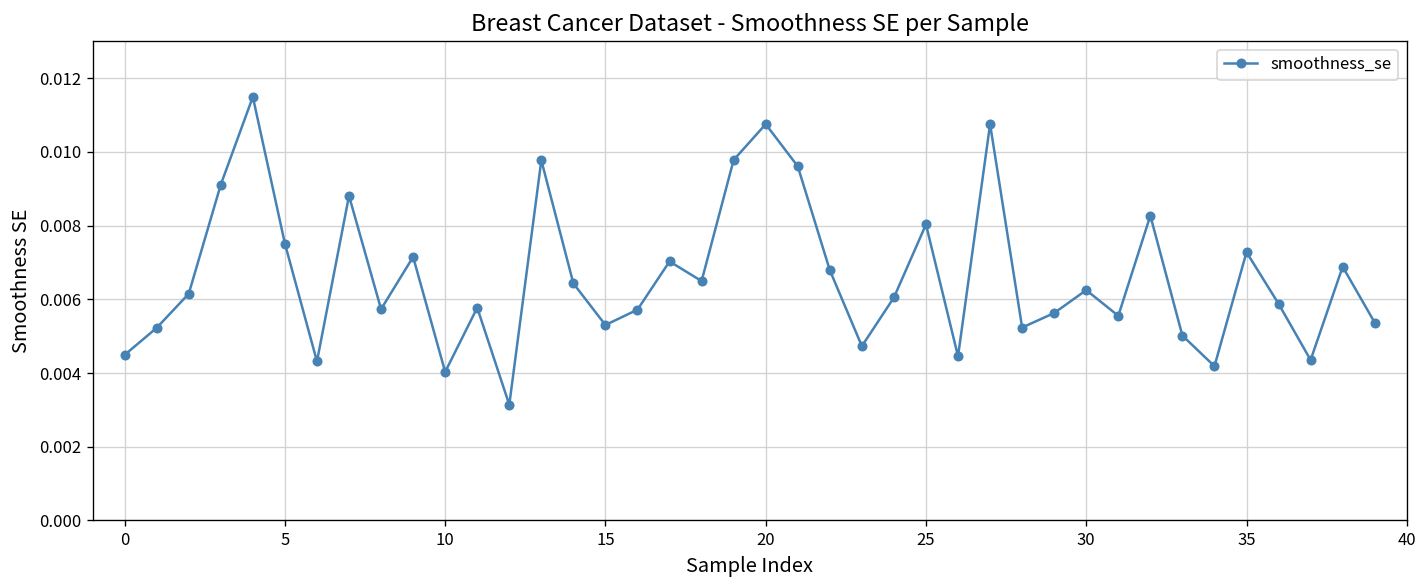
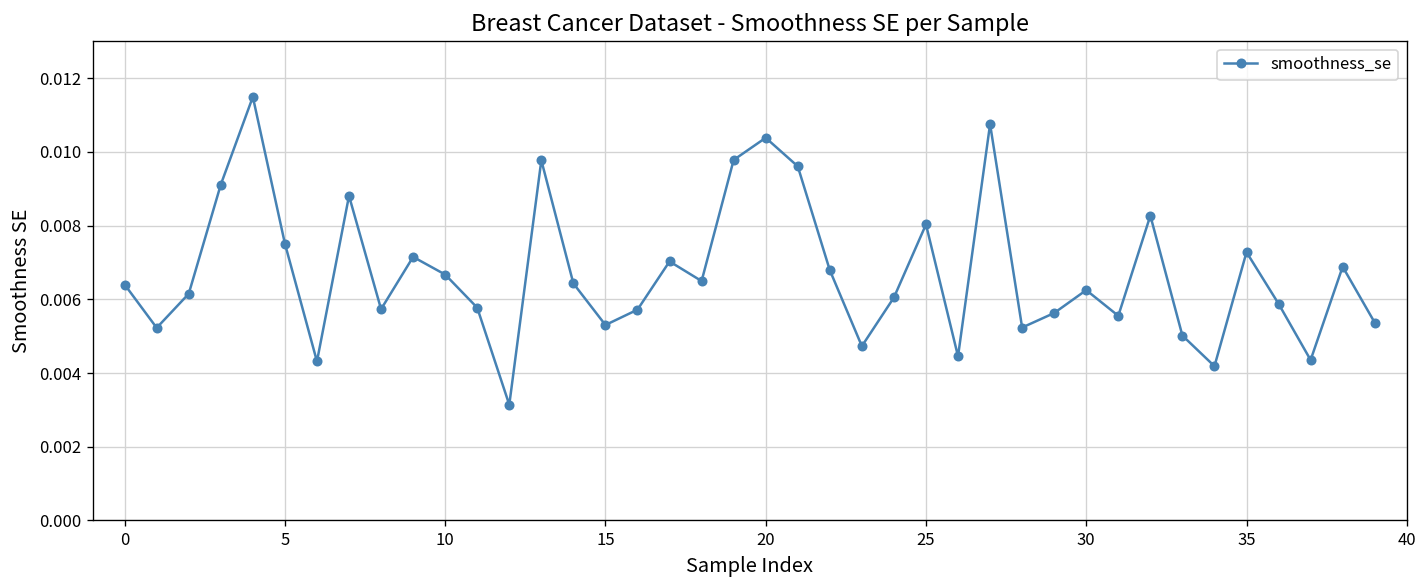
  {
-   "0": 0.0045,
+   "0": 0.0064,
    "5": 0.0075,
-   "10": 0.0040,
+   "10": 0.0067,
    "15": 0.0053,
-   "20": 0.0108,
+   "20": 0.0104,
    "25": 0.0080,
    "30": 0.0062,
    "35": 0.0073
  }
